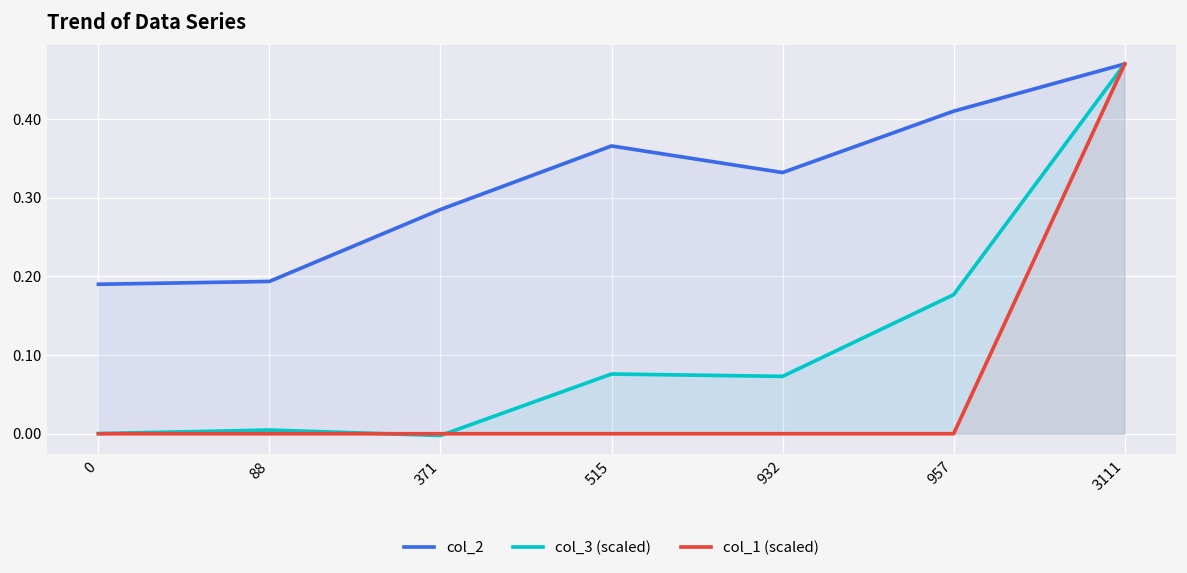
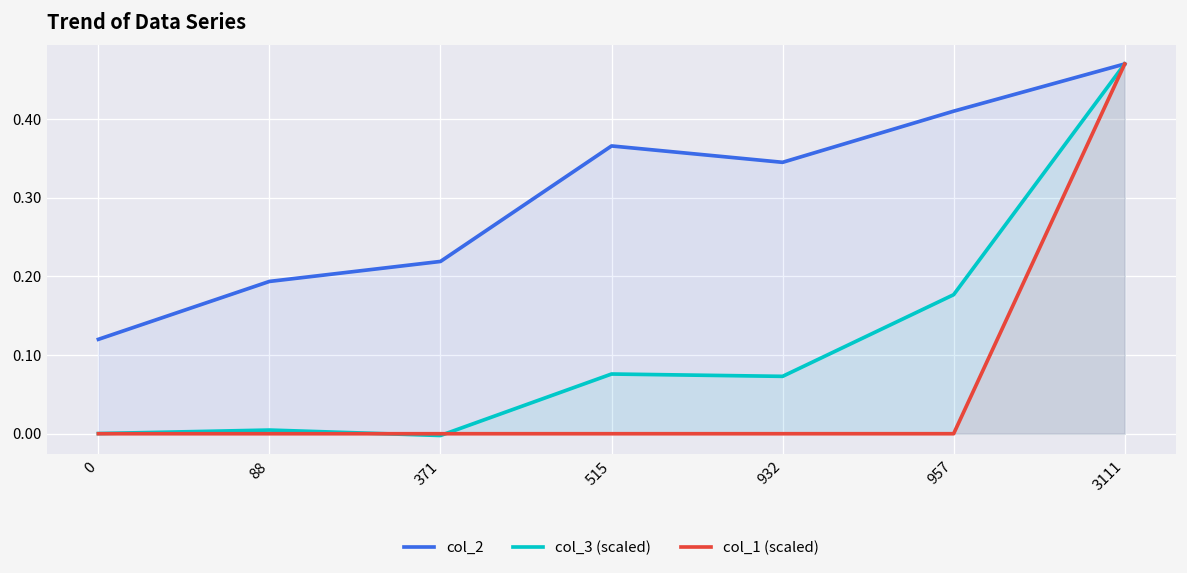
  {
    "col_2": {
-     "0": 0.19,
+     "0": 0.12,
      "88": 0.19,
-     "371": 0.29,
+     "371": 0.22,
      "515": 0.37,
-     "932": 0.33,
+     "932": 0.35,
      "957": 0.41
    },
    "col_1 (scaled)": {
      "88": 0.00,
      "515": 0.00,
      "932": 0.00,
      "957": 0.00
    }
  }
